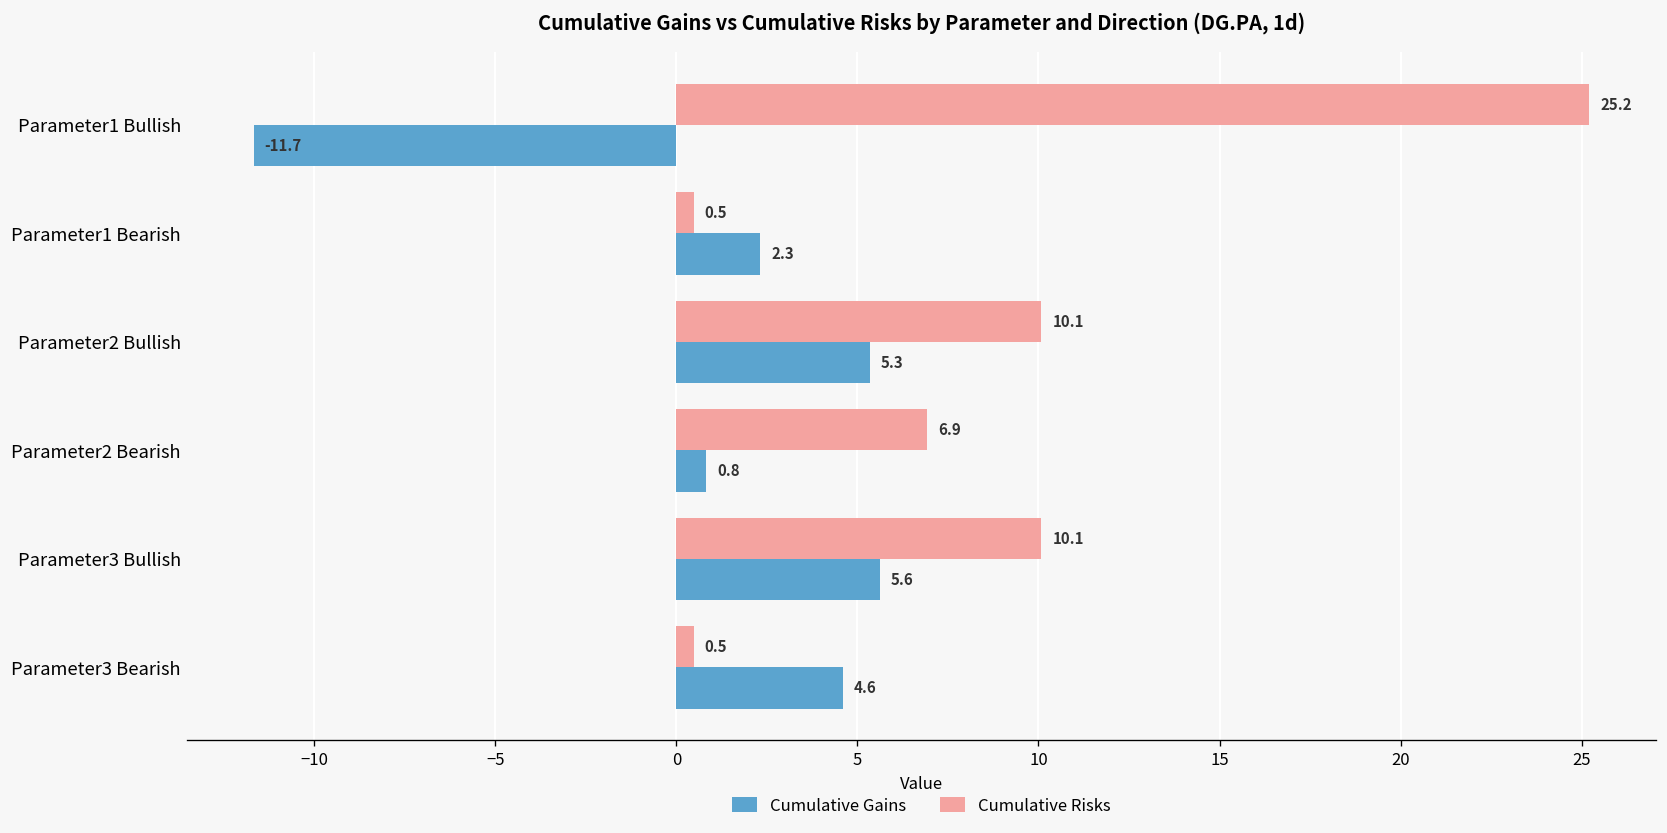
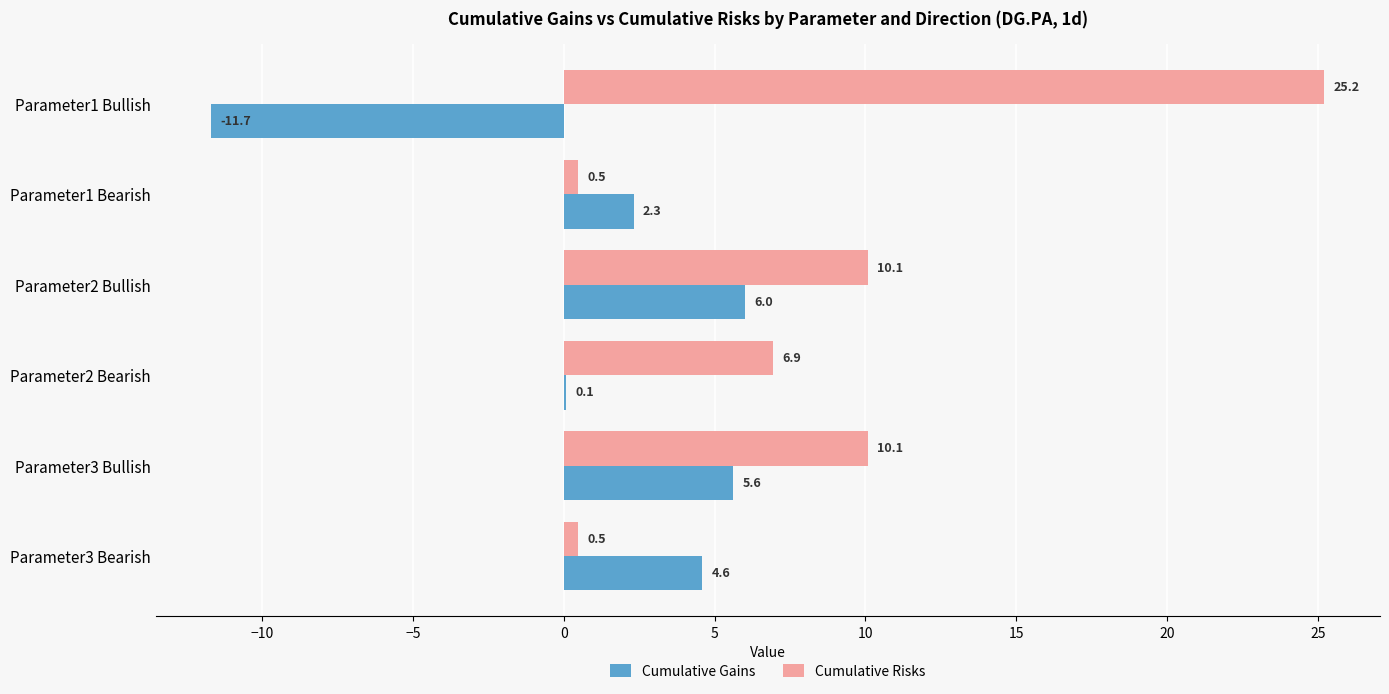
  {
    "Cumulative Gains": {
      "Parameter1 Bullish": -11.7,
      "Parameter1 Bearish": 2.3,
-     "Parameter2 Bullish": 5.3,
-     "Parameter2 Bearish": 0.8,
+     "Parameter2 Bullish": 6.0,
+     "Parameter2 Bearish": 0.1,
      "Parameter3 Bullish": 5.6,
      "Parameter3 Bearish": 4.6
    },
    "Cumulative Risks": {
      "Parameter1 Bullish": 25.2,
      "Parameter1 Bearish": 0.5,
      "Parameter2 Bullish": 10.1,
      "Parameter2 Bearish": 6.9,
      "Parameter3 Bullish": 10.1,
      "Parameter3 Bearish": 0.5
    }
  }
